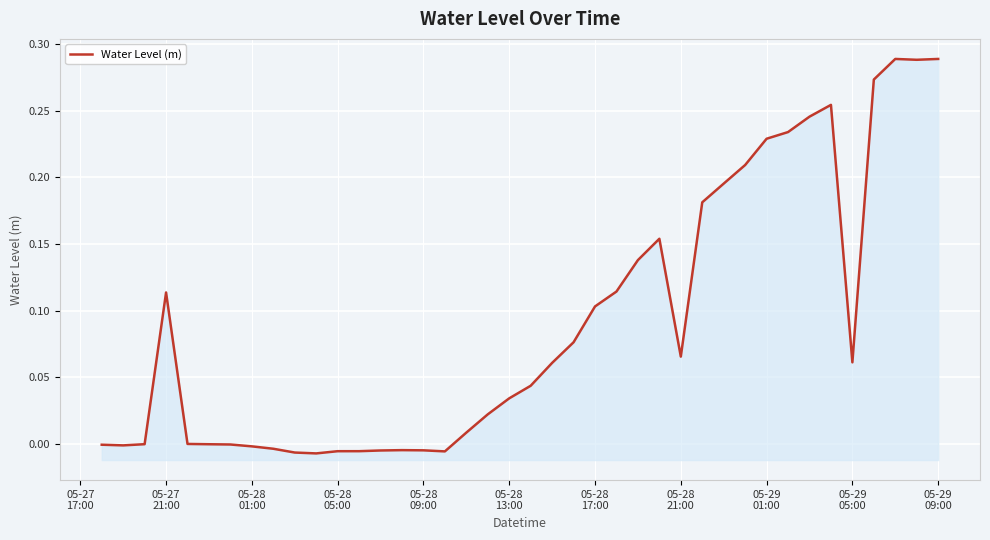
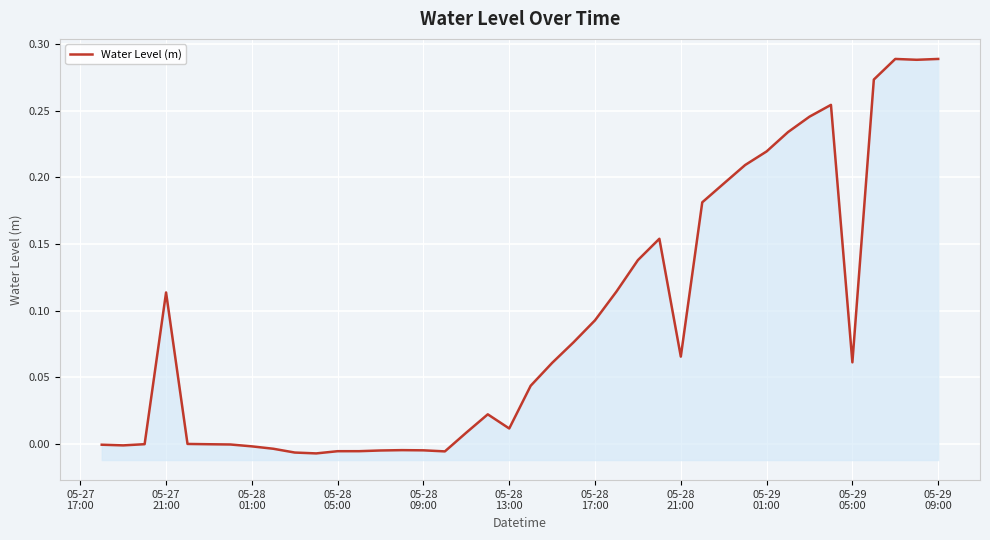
  {
    "05-27 21:00": 0.114,
    "05-28 01:00": -0.002,
    "05-28 05:00": -0.006,
    "05-28 09:00": -0.005,
-   "05-28 13:00": 0.034,
-   "05-28 17:00": 0.103,
+   "05-28 13:00": 0.011,
+   "05-28 17:00": 0.093,
    "05-28 21:00": 0.065,
-   "05-29 01:00": 0.229,
+   "05-29 01:00": 0.219,
    "05-29 05:00": 0.061,
    "05-29 09:00": 0.289
  }
